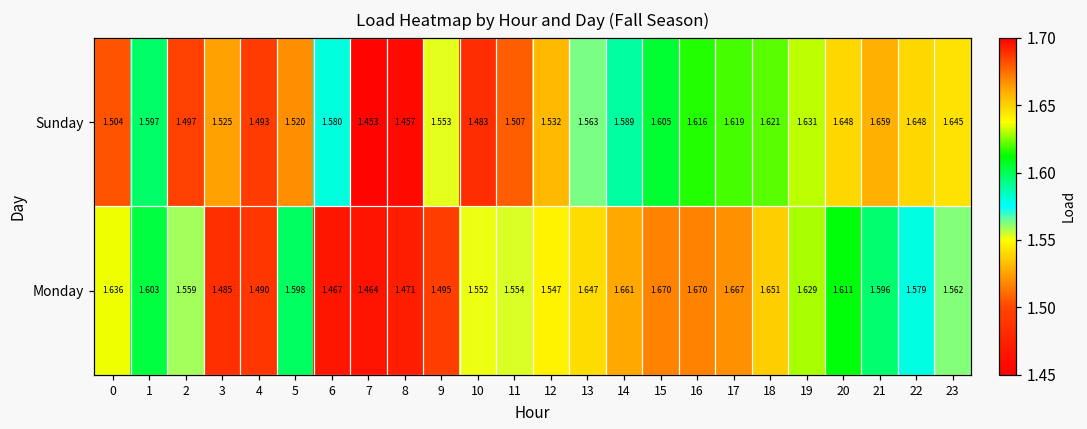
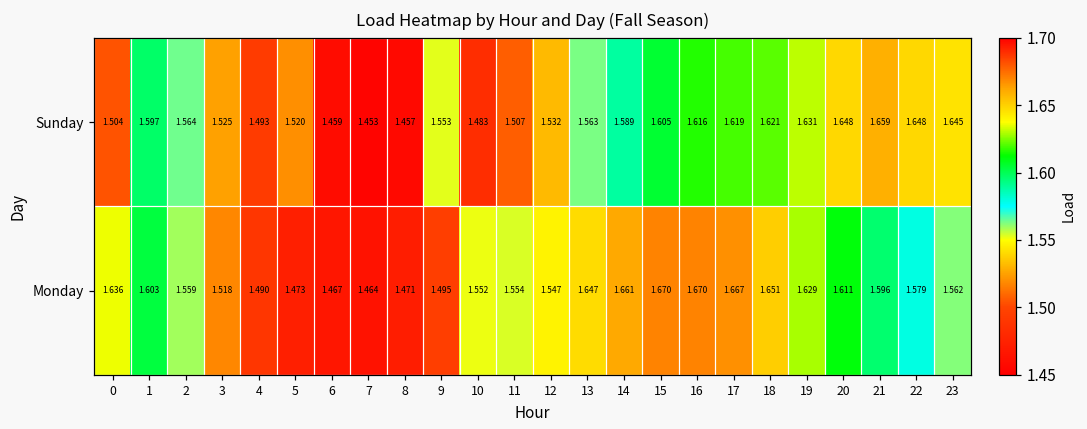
  {
    "Sunday": {
      "0": 1.504,
      "1": 1.597,
-     "2": 1.497,
+     "2": 1.564,
      "3": 1.525,
      "4": 1.493,
      "5": 1.520,
-     "6": 1.580,
+     "6": 1.459,
      "7": 1.453,
      "8": 1.457,
      "9": 1.553,
      "10": 1.483,
      "11": 1.507,
      "12": 1.532,
      "13": 1.563,
      "14": 1.589,
      "15": 1.605,
      "16": 1.616,
      "17": 1.619,
      "18": 1.621,
      "19": 1.631,
      "20": 1.648,
      "21": 1.659,
      "22": 1.648,
      "23": 1.645
    },
    "Monday": {
      "0": 1.636,
      "1": 1.603,
      "2": 1.559,
-     "3": 1.485,
+     "3": 1.518,
      "4": 1.490,
-     "5": 1.598,
+     "5": 1.473,
      "6": 1.467,
      "7": 1.464,
      "8": 1.471,
      "9": 1.495,
      "10": 1.552,
      "11": 1.554,
      "12": 1.547,
      "13": 1.647,
      "14": 1.661,
      "15": 1.670,
      "16": 1.670,
      "17": 1.667,
      "18": 1.651,
      "19": 1.629,
      "20": 1.611,
      "21": 1.596,
      "22": 1.579,
      "23": 1.562
    }
  }
